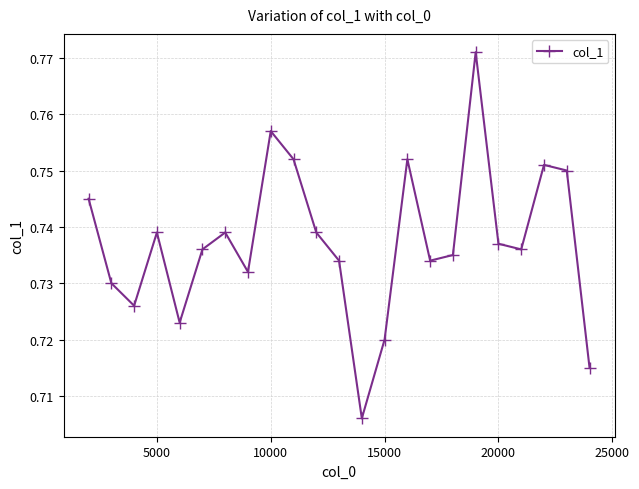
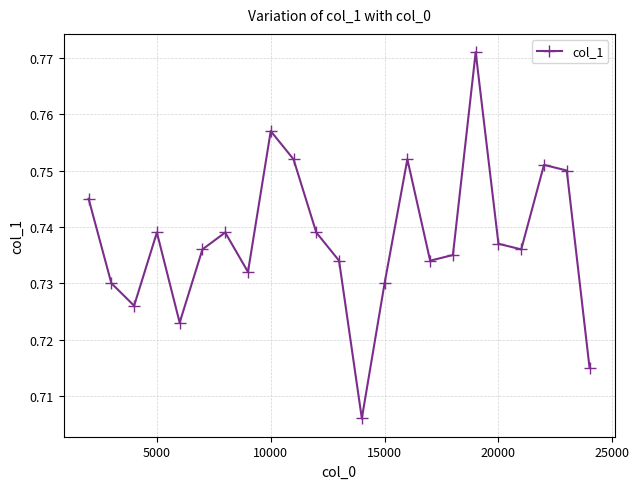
  {
    "5000": 0.739,
    "10000": 0.757,
-   "15000": 0.72,
+   "15000": 0.73,
    "20000": 0.737
  }
